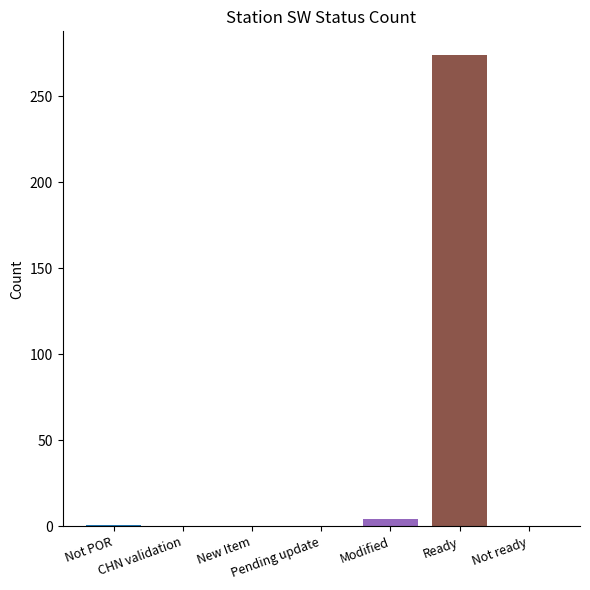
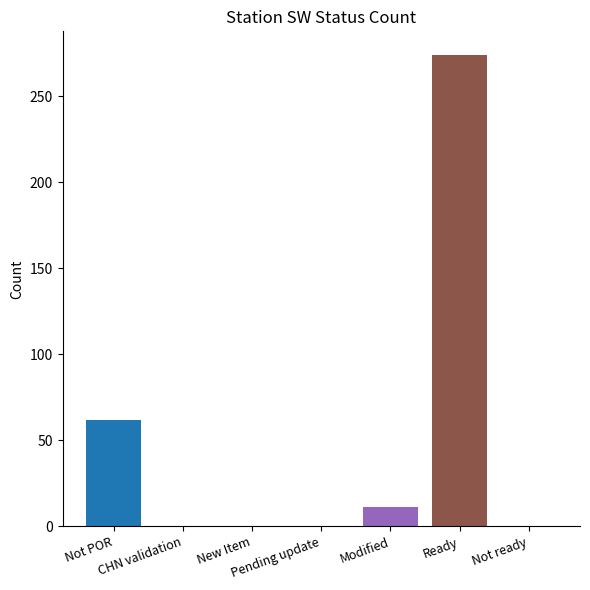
  {
-   "Not POR": 1,
+   "Not POR": 62,
    "CHN validation": 0,
    "New Item": 0,
    "Pending update": 0,
-   "Modified": 4,
+   "Modified": 11,
    "Ready": 274,
    "Not ready": 0
  }
